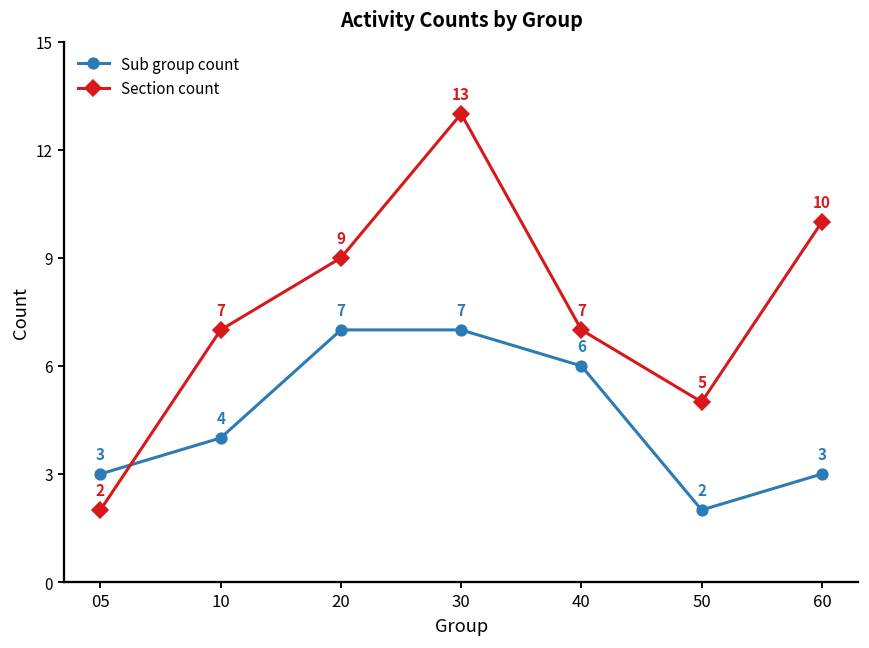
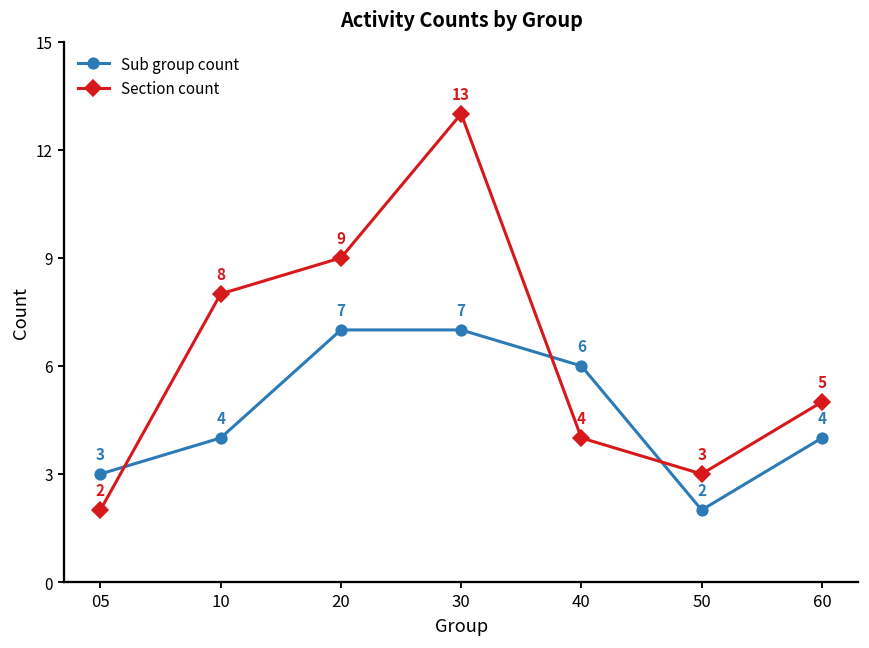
  {
    "Sub group count": {
      "05": 3,
      "10": 4,
      "20": 7,
      "30": 7,
      "40": 6,
      "50": 2,
-     "60": 3
+     "60": 4
    },
    "Section count": {
      "05": 2,
-     "10": 7,
+     "10": 8,
      "20": 9,
      "30": 13,
-     "40": 7,
-     "50": 5,
-     "60": 10
+     "40": 4,
+     "50": 3,
+     "60": 5
    }
  }
